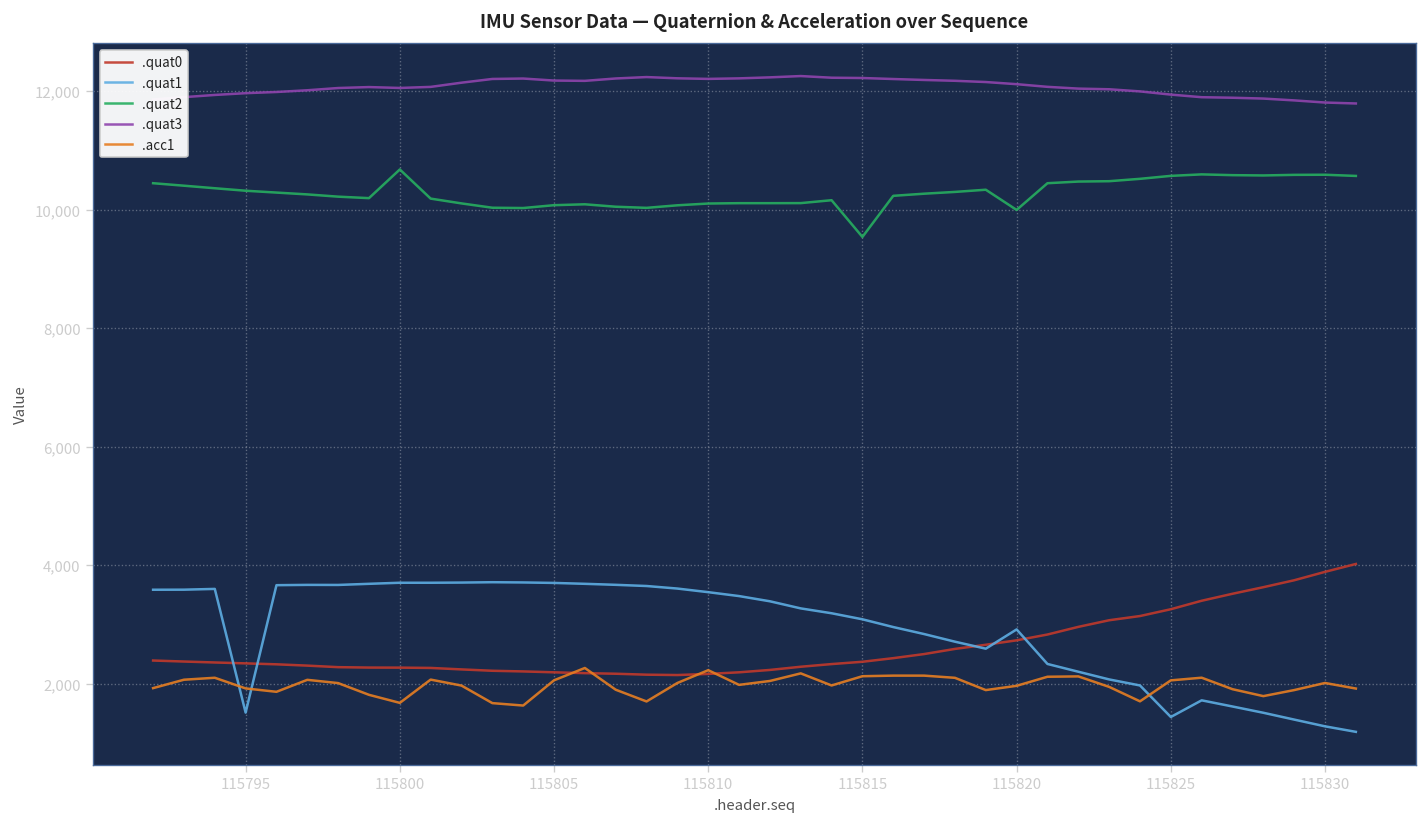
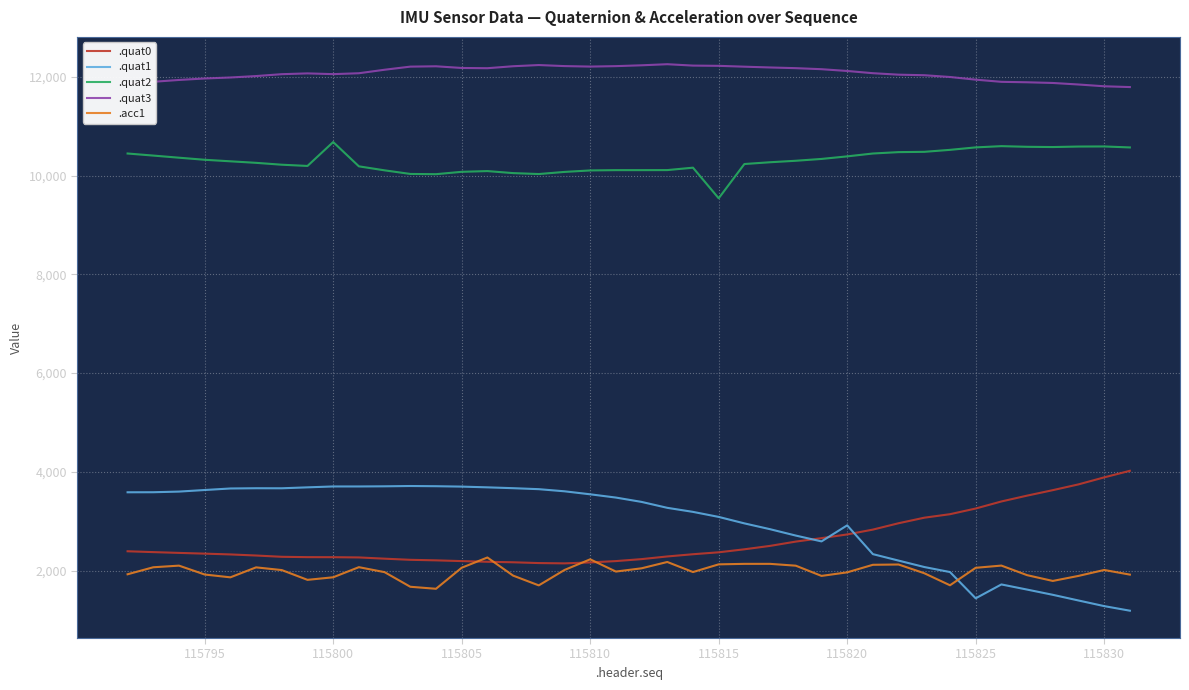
  {
    ".quat0": {
      "115795": "2,300",
      "115800": "2,300",
      "115805": "2,200",
      "115810": "2,200",
      "115815": "2,400",
      "115820": "2,700",
      "115825": "3,300",
      "115830": "3,900"
    },
    ".quat1": {
-     "115795": "1,500",
+     "115795": "3,600",
      "115800": "3,700",
      "115805": "3,700",
      "115810": "3,500",
      "115815": "3,100",
      "115820": "2,900",
      "115825": "1,400",
      "115830": "1,300"
    },
    ".quat2": {
      "115795": "10,300",
      "115800": "10,700",
      "115805": "10,100",
      "115810": "10,100",
      "115815": "9,500",
-     "115820": "10,000",
+     "115820": "10,400",
      "115825": "10,600",
      "115830": "10,600"
    },
    ".quat3": {
      "115795": "12,000",
      "115800": "12,100",
      "115805": "12,200",
      "115810": "12,200",
      "115815": "12,200",
      "115820": "12,100",
      "115825": "11,900",
      "115830": "11,800"
    },
    ".acc1": {
      "115795": "1,900",
-     "115800": "1,700",
+     "115800": "1,900",
      "115805": "2,100",
      "115810": "2,200",
      "115815": "2,100",
      "115820": "2,000",
      "115825": "2,100",
      "115830": "2,000"
    }
  }
